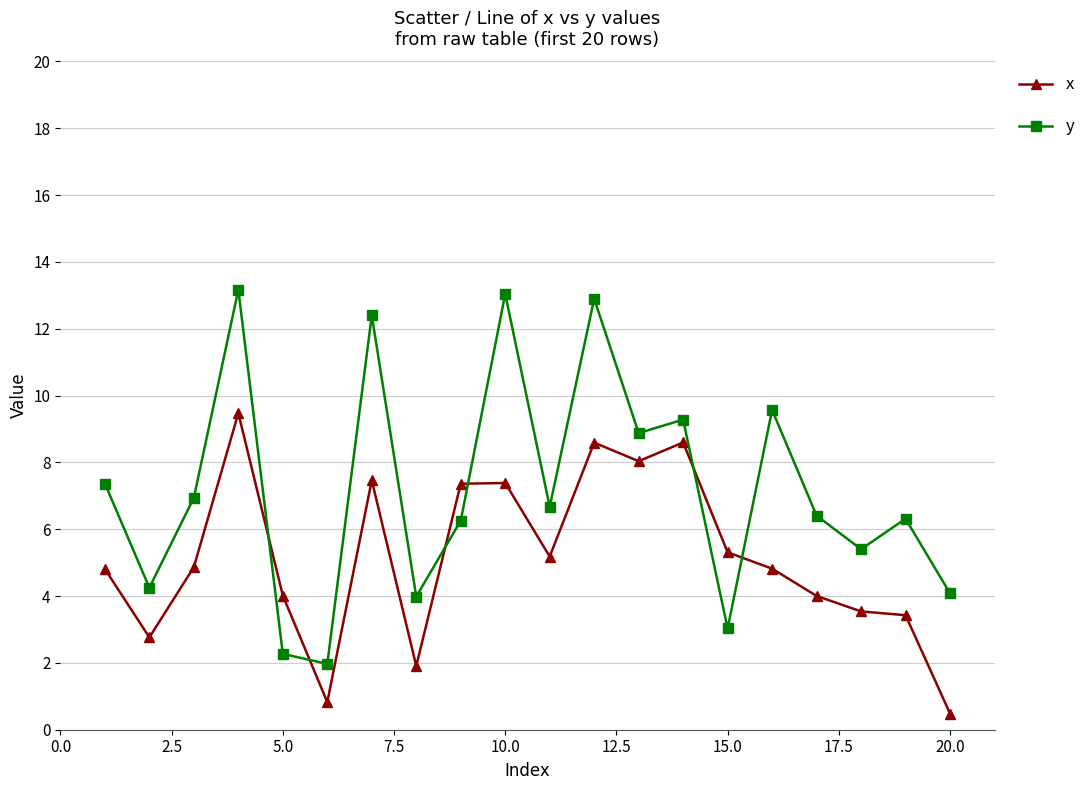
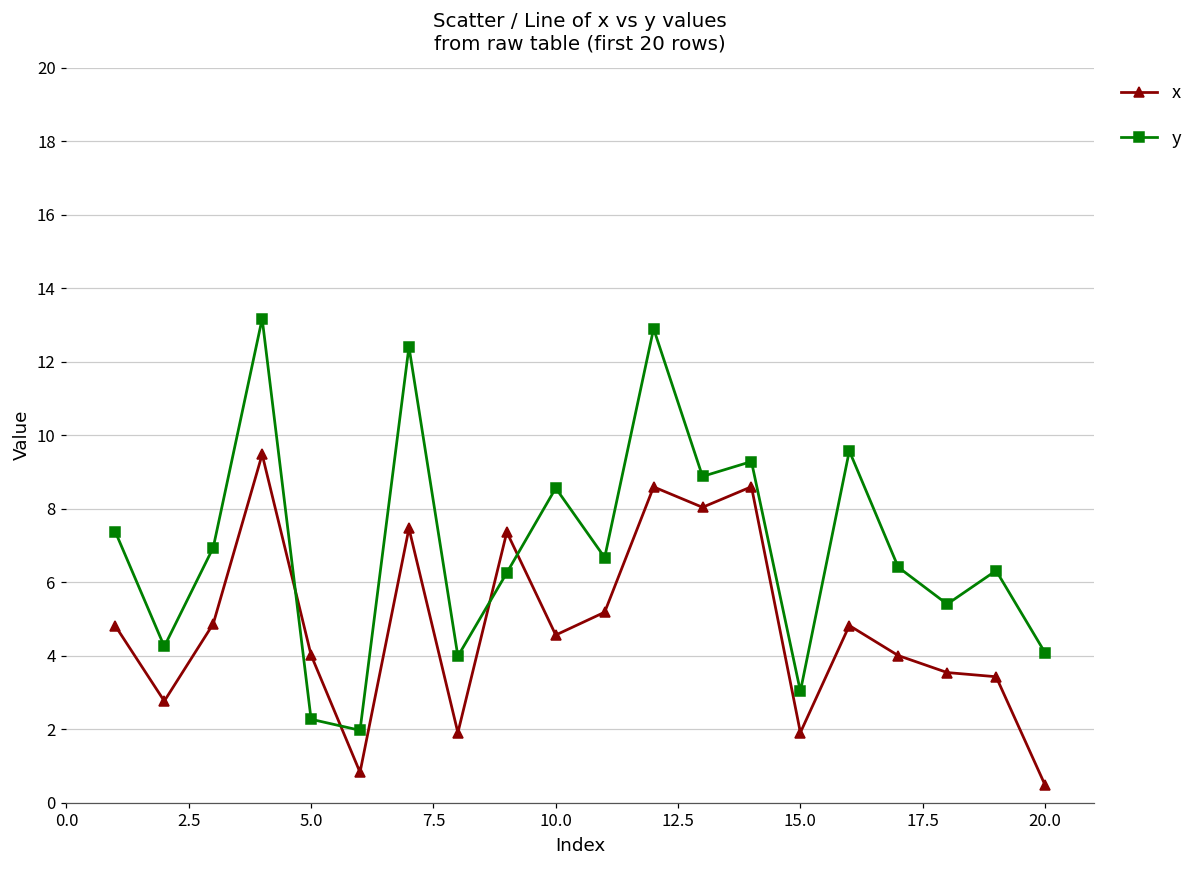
  {
    "x": {
      "5.0": 4.0,
-     "10.0": 7.4,
-     "15.0": 5.3,
+     "10.0": 4.6,
+     "15.0": 1.9,
      "20.0": 0.5
    },
    "y": {
      "5.0": 2.3,
-     "10.0": 13.0,
+     "10.0": 8.6,
      "15.0": 3.0,
      "20.0": 4.1
    }
  }
